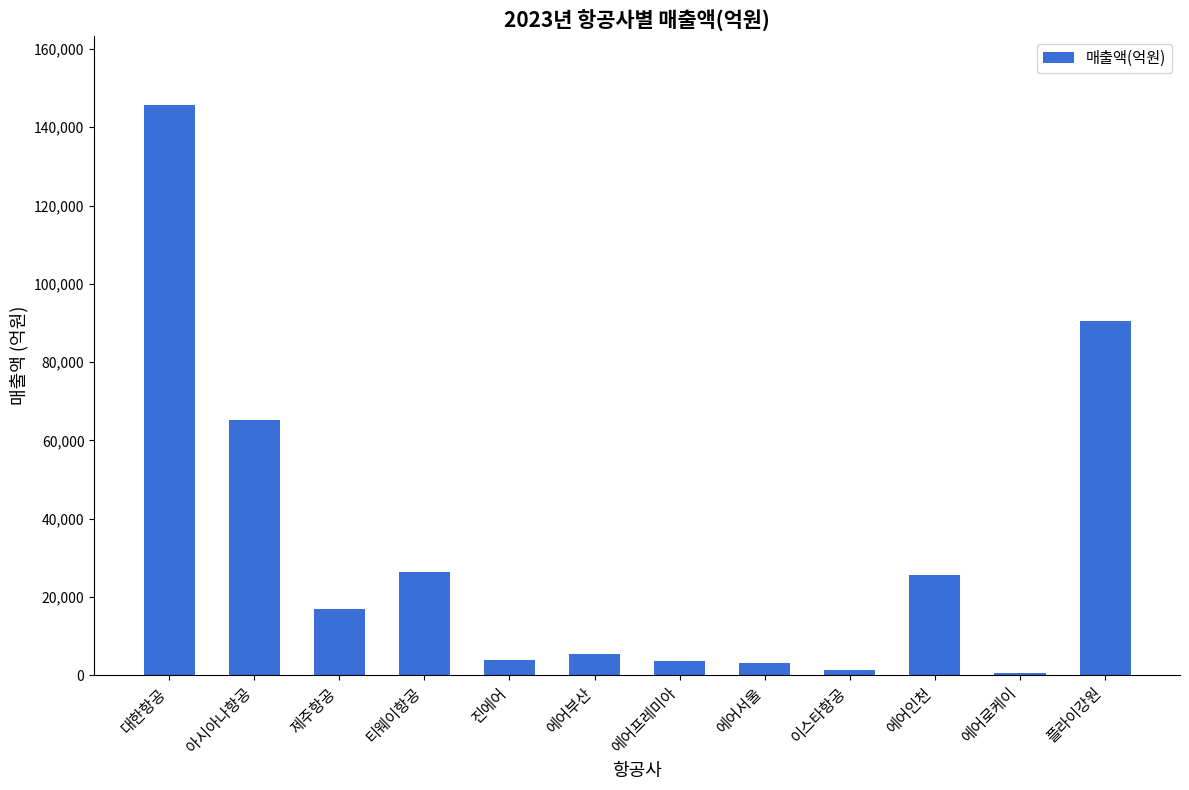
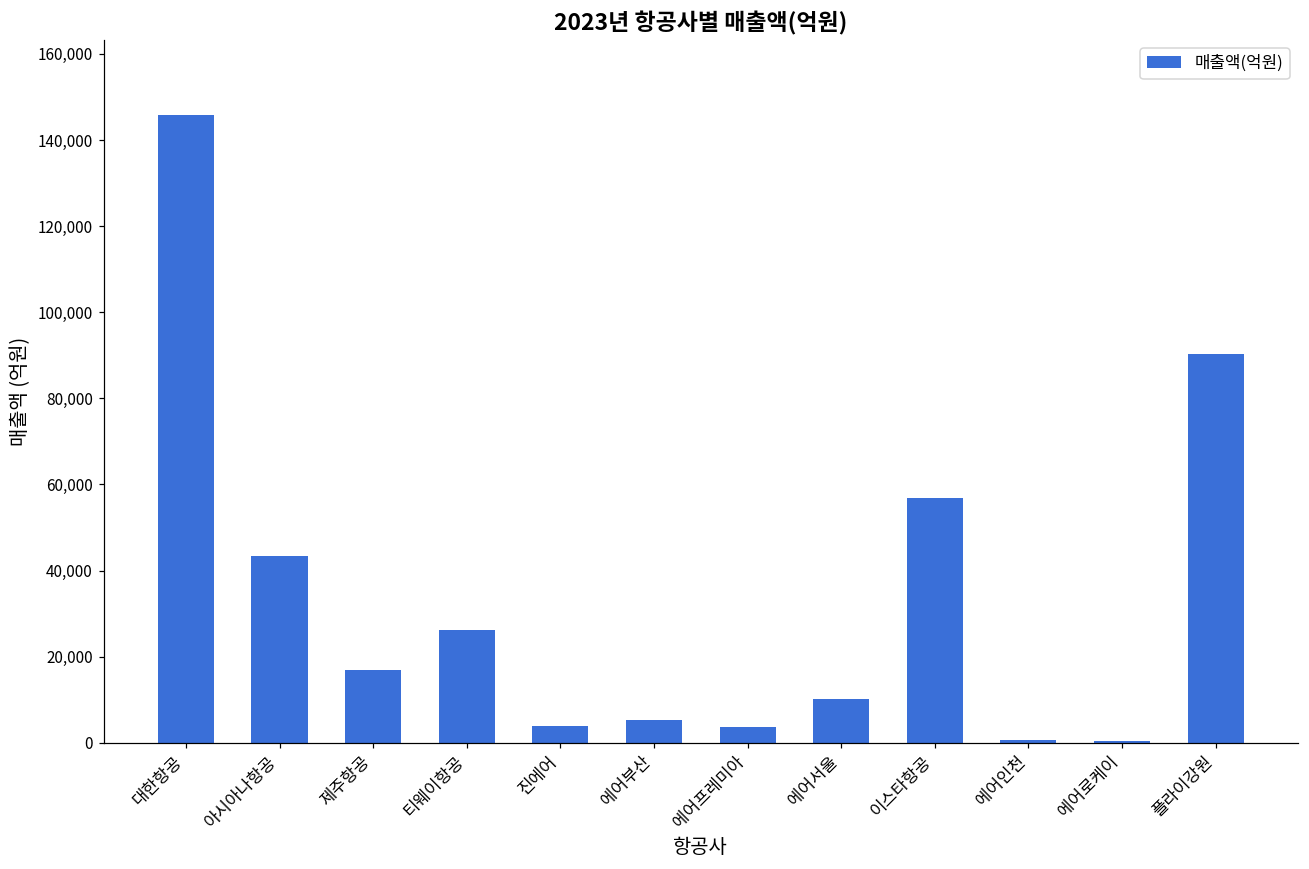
  {
    "대한항공": "146,000",
-   "아시아나항공": "65,000",
+   "아시아나항공": "43,000",
    "제주항공": "17,000",
    "티웨이항공": "26,000",
    "진에어": "4,000",
    "에어부산": "5,000",
    "에어프레미아": "4,000",
-   "에어서울": "3,000",
-   "이스타항공": "1,000",
-   "에어인천": "26,000",
+   "에어서울": "10,000",
+   "이스타항공": "57,000",
+   "에어인천": "1,000",
    "플라이강원": "90,000"
  }
